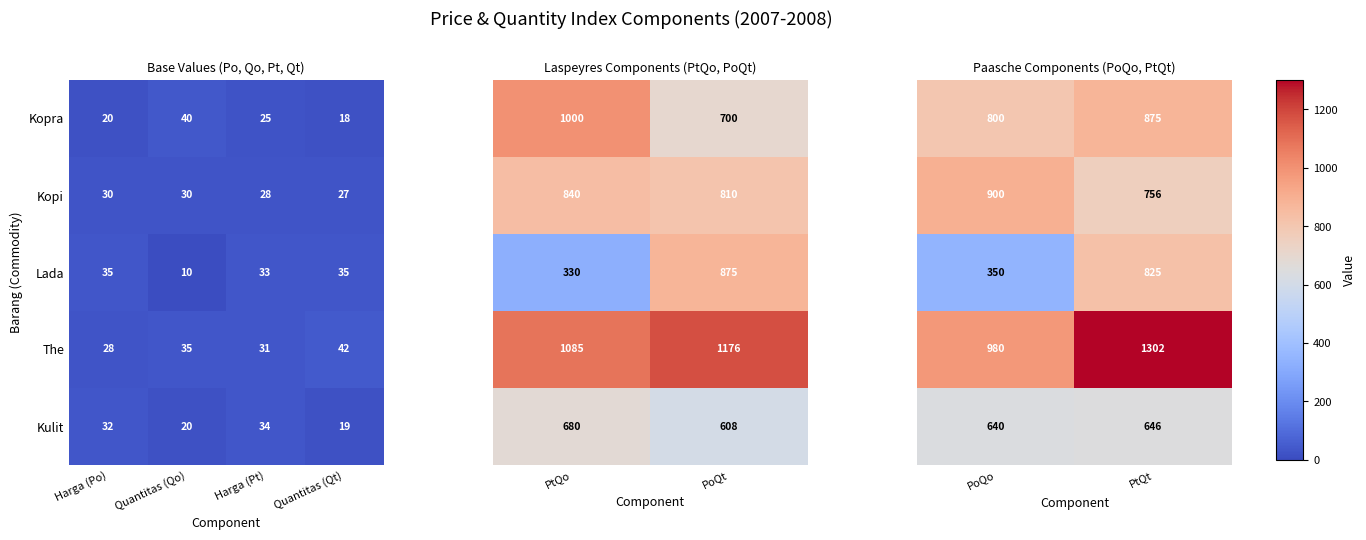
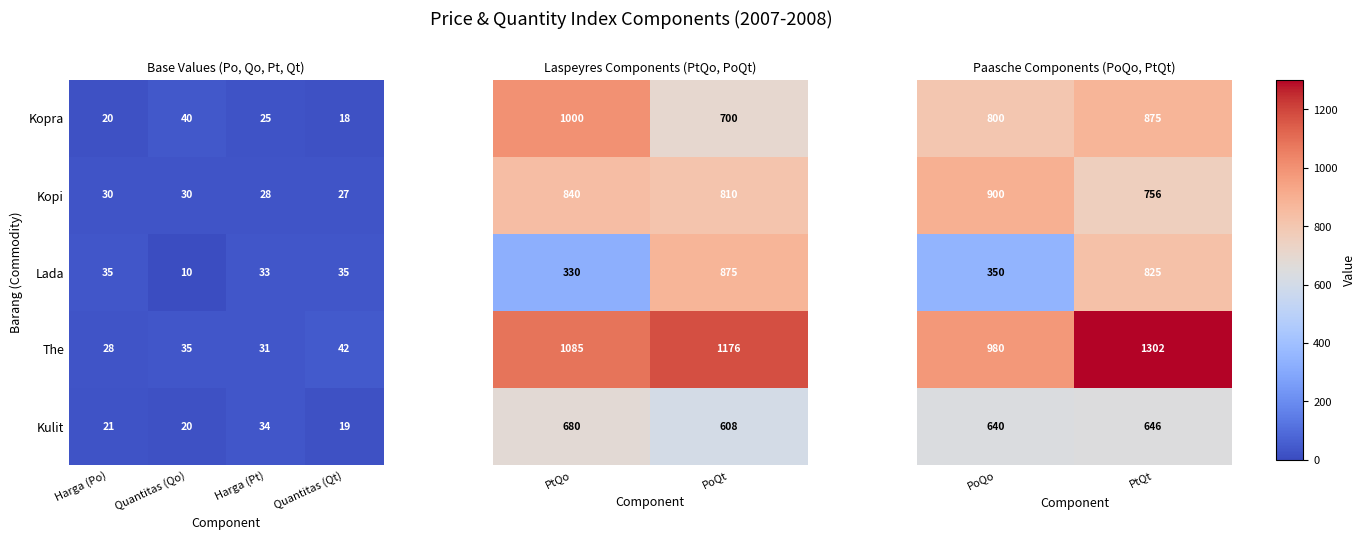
  {
    "Base Values (Po, Qo, Pt, Qt)": {
      "Kopra": {
        "Harga (Po)": 20,
        "Quantitas (Qo)": 40,
        "Harga (Pt)": 25,
        "Quantitas (Qt)": 18
      },
      "Kopi": {
        "Harga (Po)": 30,
        "Quantitas (Qo)": 30,
        "Harga (Pt)": 28,
        "Quantitas (Qt)": 27
      },
      "Lada": {
        "Harga (Po)": 35,
        "Quantitas (Qo)": 10,
        "Harga (Pt)": 33,
        "Quantitas (Qt)": 35
      },
      "The": {
        "Harga (Po)": 28,
        "Quantitas (Qo)": 35,
        "Harga (Pt)": 31,
        "Quantitas (Qt)": 42
      },
      "Kulit": {
-       "Harga (Po)": 32,
+       "Harga (Po)": 21,
        "Quantitas (Qo)": 20,
        "Harga (Pt)": 34,
        "Quantitas (Qt)": 19
      }
    }
  }
